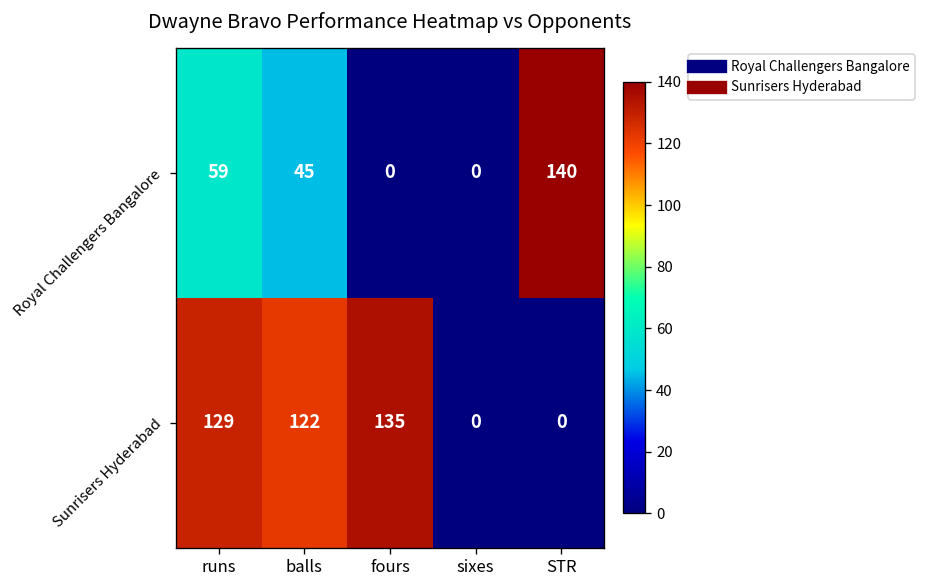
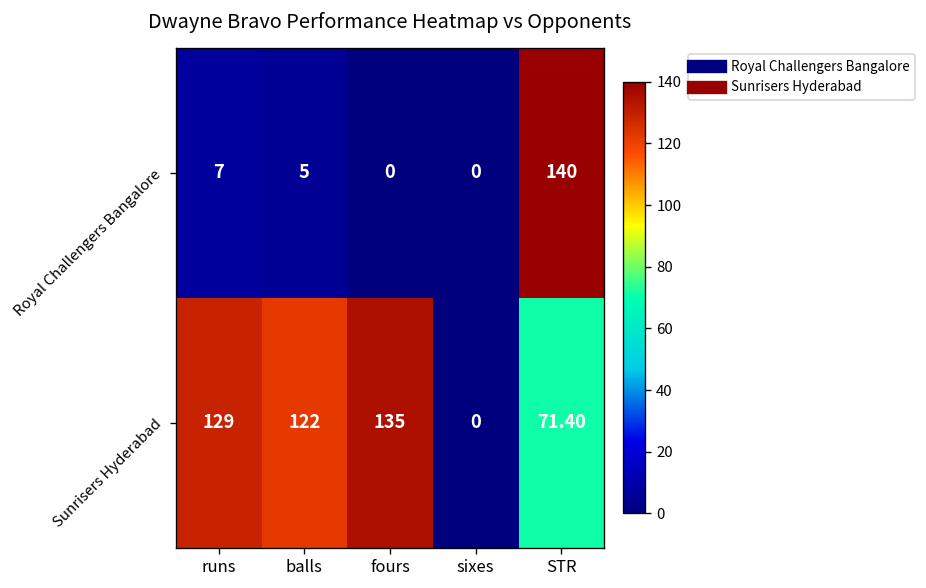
  {
    "Royal Challengers Bangalore": {
-     "runs": 59,
-     "balls": 45,
+     "runs": 7,
+     "balls": 5,
      "fours": 0,
      "sixes": 0,
      "STR": 140
    },
    "Sunrisers Hyderabad": {
      "runs": 129,
      "balls": 122,
      "fours": 135,
      "sixes": 0,
-     "STR": 0
+     "STR": 71.40
    }
  }
